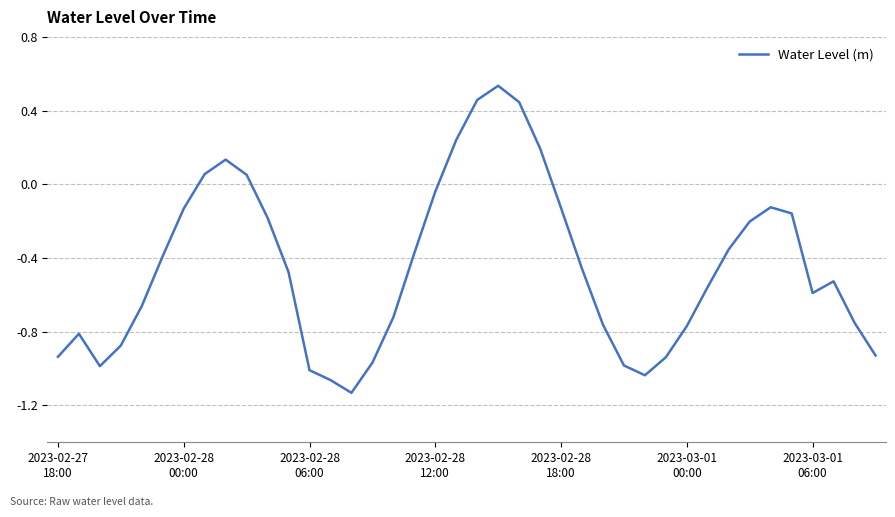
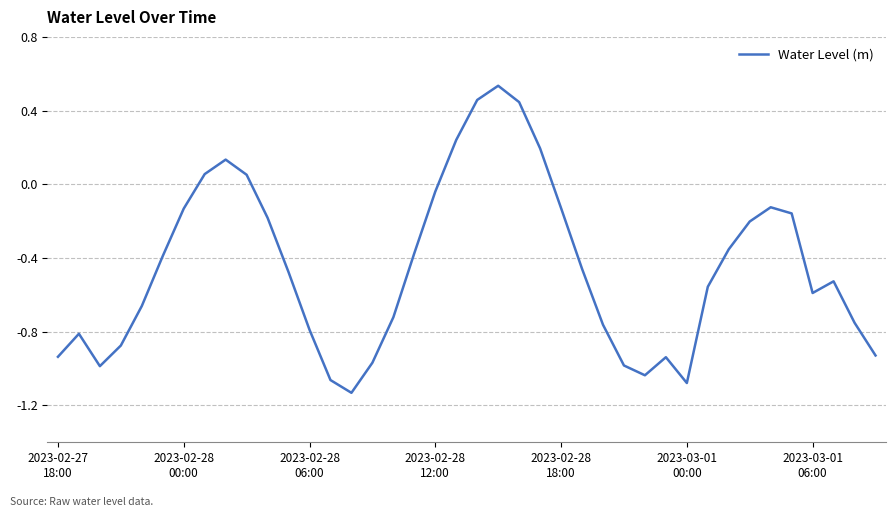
  {
    "2023-02-27 18:00": -0.94,
    "2023-02-28 00:00": -0.13,
-   "2023-02-28 06:00": -1.01,
+   "2023-02-28 06:00": -0.79,
    "2023-02-28 12:00": -0.04,
    "2023-02-28 18:00": -0.13,
-   "2023-03-01 00:00": -0.77,
+   "2023-03-01 00:00": -1.08,
    "2023-03-01 06:00": -0.59
  }
